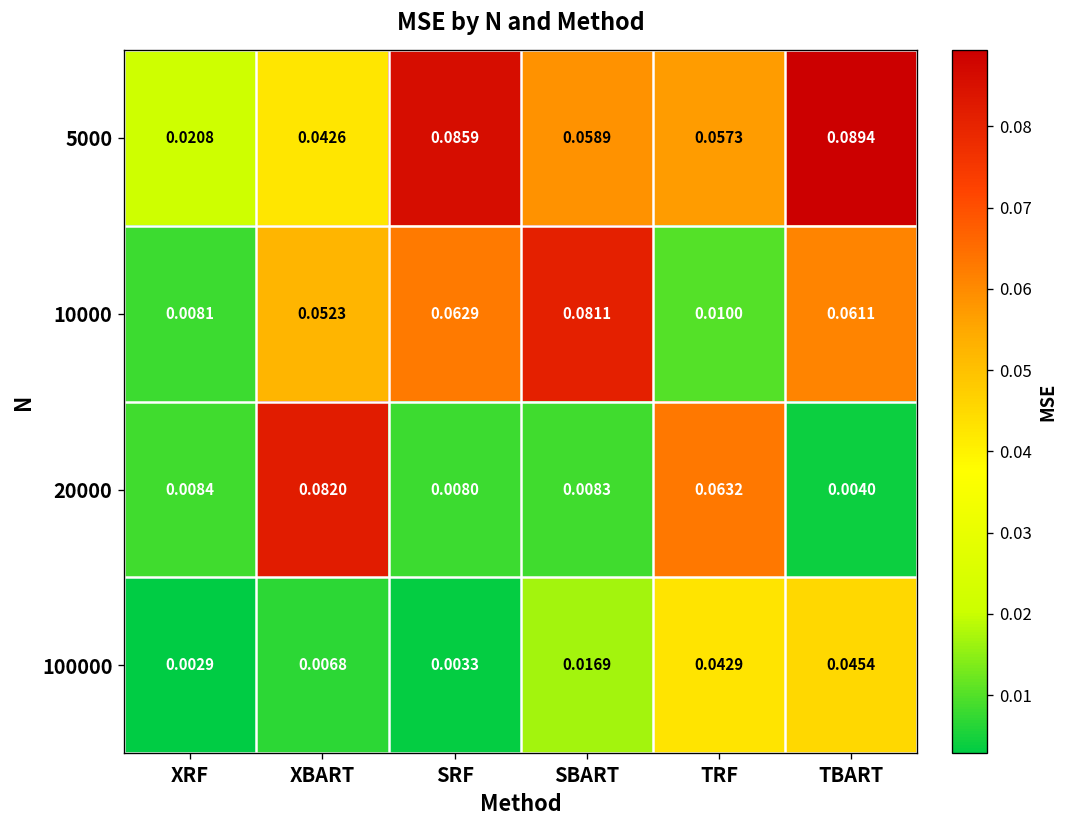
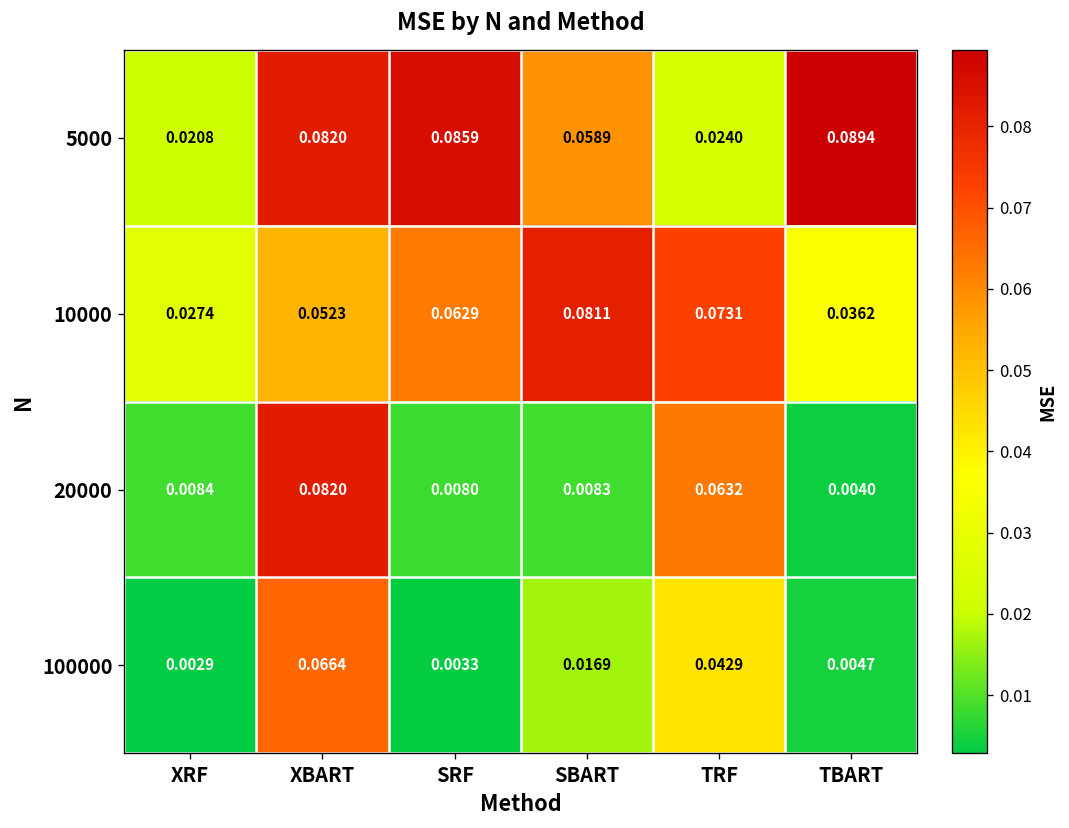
  {
    "5000": {
      "XRF": 0.0208,
-     "XBART": 0.0426,
+     "XBART": 0.0820,
      "SRF": 0.0859,
      "SBART": 0.0589,
-     "TRF": 0.0573,
+     "TRF": 0.0240,
      "TBART": 0.0894
    },
    "10000": {
-     "XRF": 0.0081,
+     "XRF": 0.0274,
      "XBART": 0.0523,
      "SRF": 0.0629,
      "SBART": 0.0811,
-     "TRF": 0.0100,
-     "TBART": 0.0611
+     "TRF": 0.0731,
+     "TBART": 0.0362
    },
    "20000": {
      "XRF": 0.0084,
      "XBART": 0.0820,
      "SRF": 0.0080,
      "SBART": 0.0083,
      "TRF": 0.0632,
      "TBART": 0.0040
    },
    "100000": {
      "XRF": 0.0029,
-     "XBART": 0.0068,
+     "XBART": 0.0664,
      "SRF": 0.0033,
      "SBART": 0.0169,
      "TRF": 0.0429,
-     "TBART": 0.0454
+     "TBART": 0.0047
    }
  }
